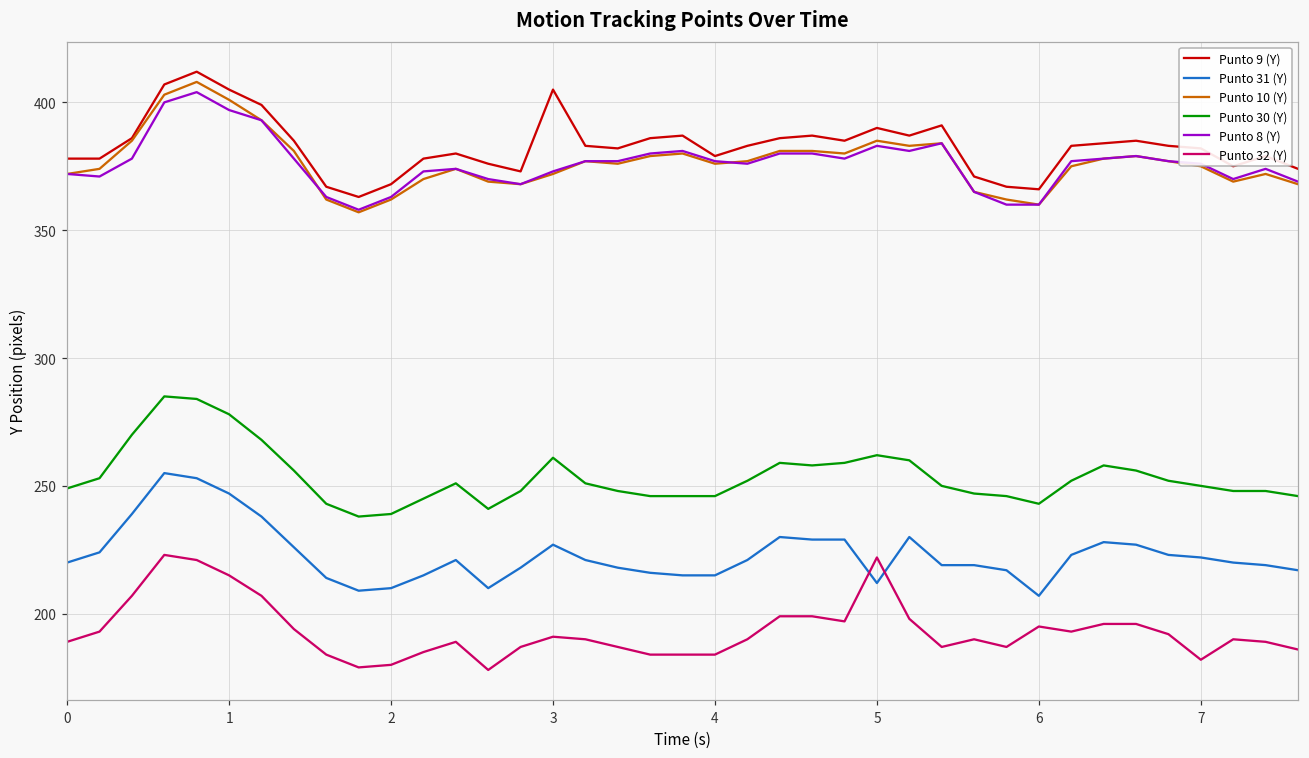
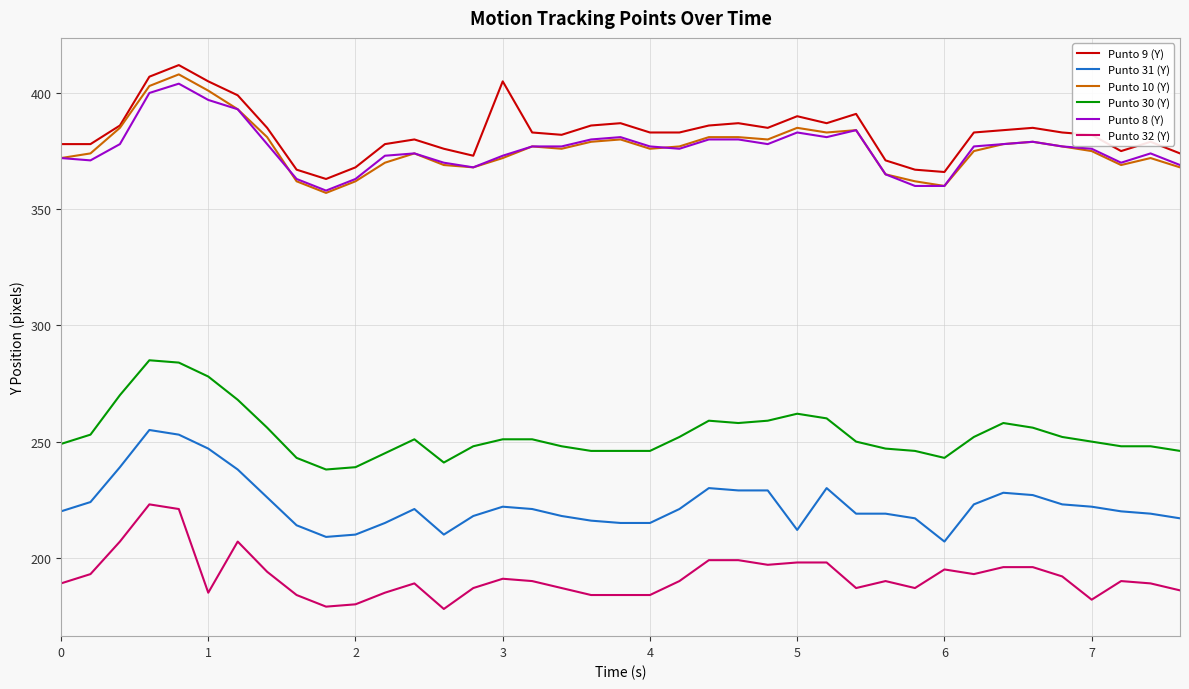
  {
    "Punto 9 (Y)": {
      "0": 378,
      "1": 405,
      "2": 368,
      "3": 405,
-     "4": 379,
+     "4": 383,
      "5": 390,
      "6": 366
    },
    "Punto 31 (Y)": {
      "0": 220,
      "1": 247,
      "2": 210,
-     "3": 227,
+     "3": 222,
      "4": 215,
      "5": 212,
      "6": 207,
      "7": 222
    },
    "Punto 10 (Y)": {
      "1": 401,
      "5": 385
    },
    "Punto 30 (Y)": {
      "0": 249,
      "1": 278,
      "2": 239,
-     "3": 261,
+     "3": 251,
      "4": 246,
      "5": 262,
      "6": 243,
      "7": 250
    },
    "Punto 8 (Y)": {
      "1": 397,
      "5": 383
    },
    "Punto 32 (Y)": {
      "0": 189,
-     "1": 215,
+     "1": 185,
      "2": 180,
      "3": 191,
      "4": 184,
-     "5": 222,
+     "5": 198,
      "6": 195,
      "7": 182
    }
  }
